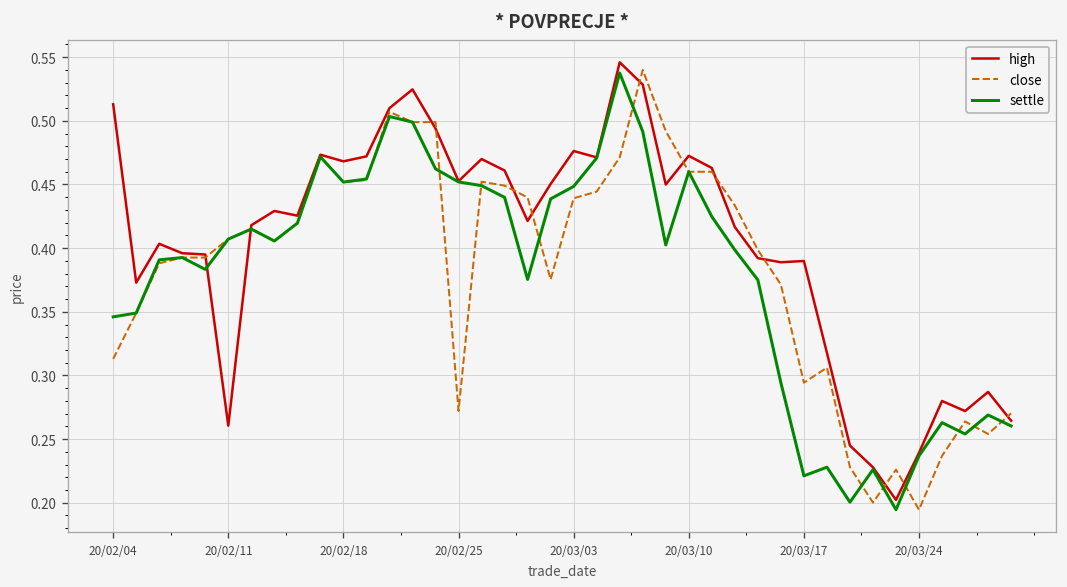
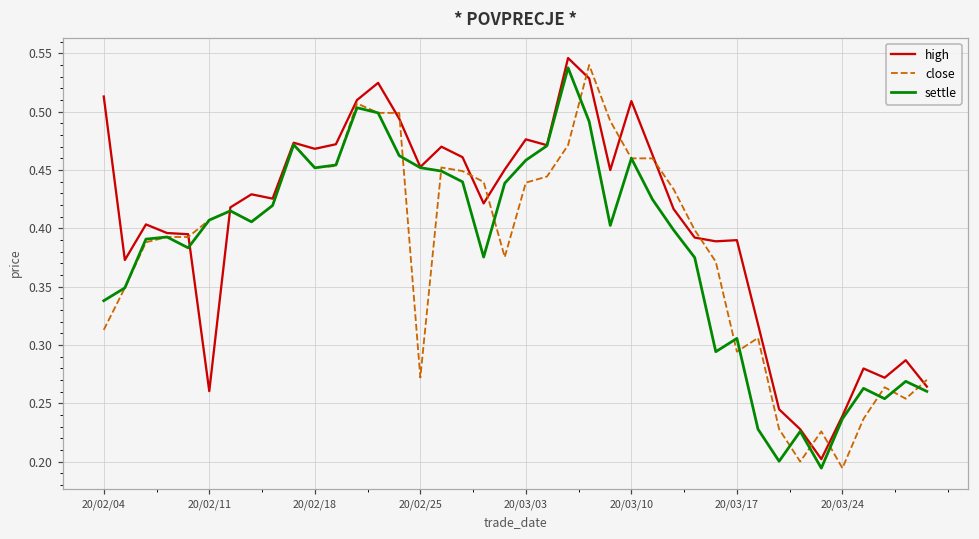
  {
    "high": {
      "20/02/04": 0.513,
      "20/02/11": 0.261,
      "20/02/18": 0.468,
      "20/03/03": 0.476,
-     "20/03/10": 0.473,
+     "20/03/10": 0.509,
      "20/03/17": 0.390
    },
    "close": {
      "20/02/04": 0.313,
      "20/02/25": 0.272,
      "20/03/03": 0.439,
      "20/03/17": 0.294,
      "20/03/24": 0.195
    },
    "settle": {
-     "20/02/04": 0.346,
-     "20/03/03": 0.449,
-     "20/03/17": 0.221
+     "20/02/04": 0.338,
+     "20/03/03": 0.458,
+     "20/03/17": 0.306
    }
  }
